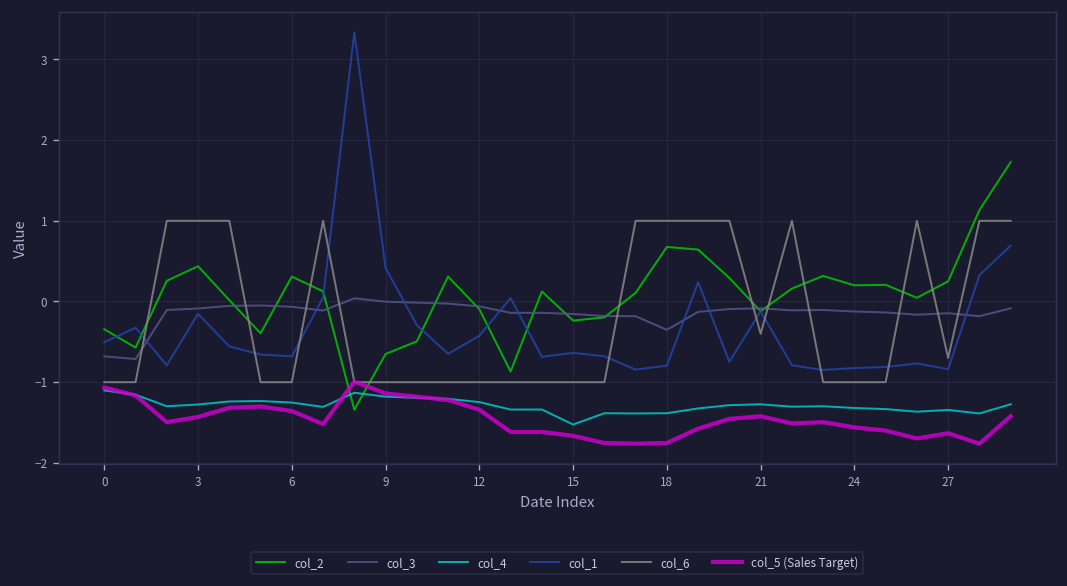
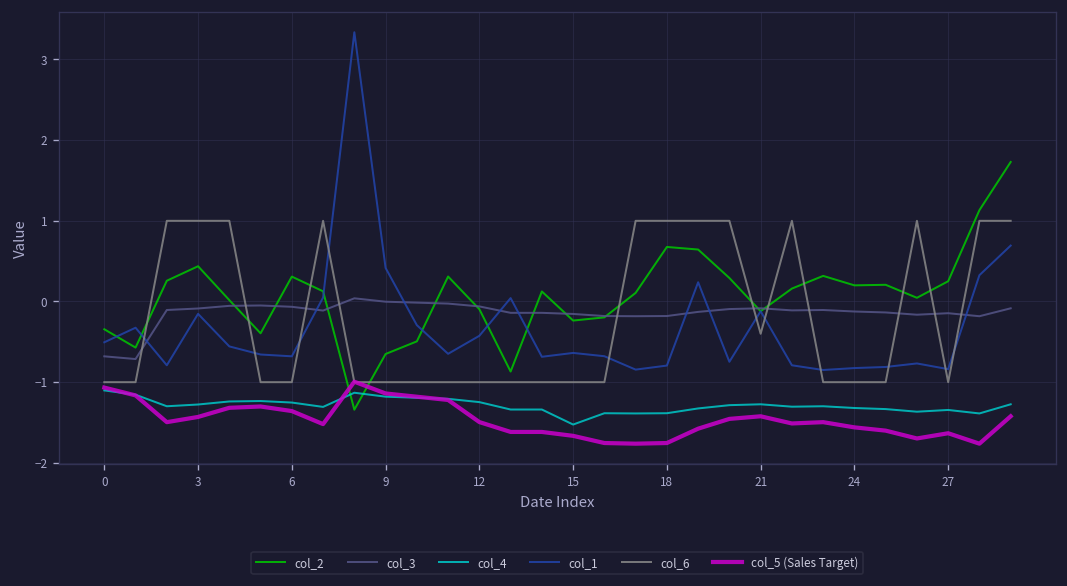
  {
    "col_2": {
      "0": -0.3,
      "3": 0.4,
      "6": 0.3,
      "9": -0.7,
      "15": -0.2,
      "18": 0.7,
      "24": 0.2,
      "27": 0.3
    },
    "col_3": {
      "0": -0.7,
      "3": -0.1,
      "6": -0.1,
      "9": 0.0,
      "15": -0.2,
-     "18": -0.4,
+     "18": -0.2,
      "24": -0.1,
      "27": -0.1
    },
    "col_4": {
      "3": -1.3,
      "6": -1.3,
      "9": -1.2,
      "12": -1.2,
      "15": -1.5,
      "18": -1.4,
      "21": -1.3,
      "24": -1.3,
      "27": -1.3
    },
    "col_1": {
      "0": -0.5,
      "3": -0.2,
      "6": -0.7,
      "9": 0.4,
      "12": -0.4,
      "15": -0.6,
      "18": -0.8,
      "24": -0.8,
      "27": -0.8
    },
    "col_6": {
      "0": -1.0,
      "3": 1.0,
      "6": -1.0,
      "9": -1.0,
      "12": -1.0,
      "15": -1.0,
      "18": 1.0,
      "21": -0.4,
      "24": -1.0,
-     "27": -0.7
+     "27": -1.0
    },
    "col_5 (Sales Target)": {
      "3": -1.4,
      "6": -1.4,
      "9": -1.1,
-     "12": -1.3,
+     "12": -1.5,
      "15": -1.7,
      "18": -1.8,
      "21": -1.4,
      "24": -1.6,
      "27": -1.6
    }
  }
